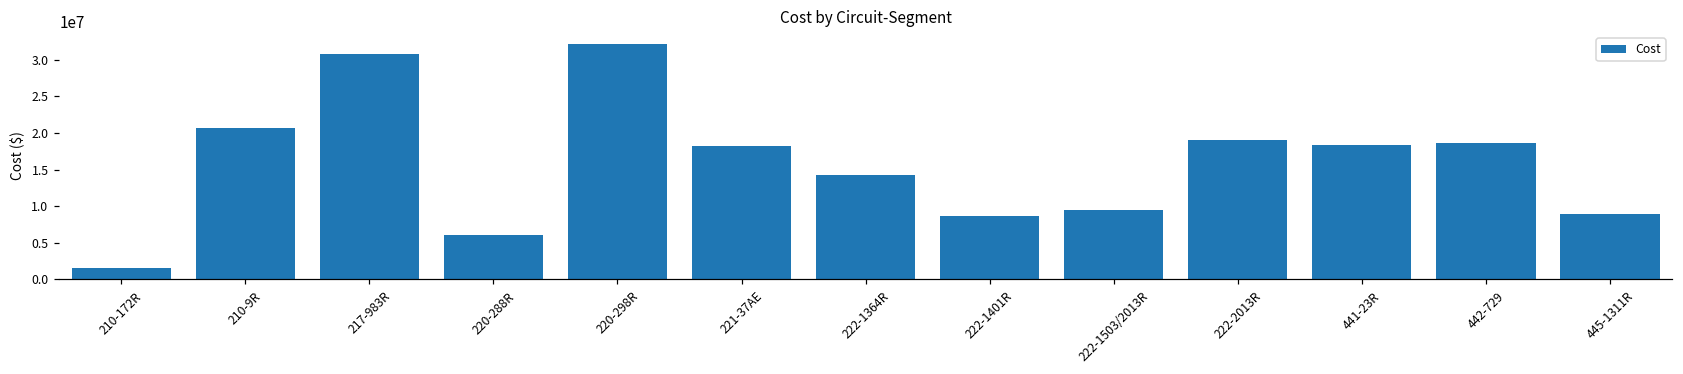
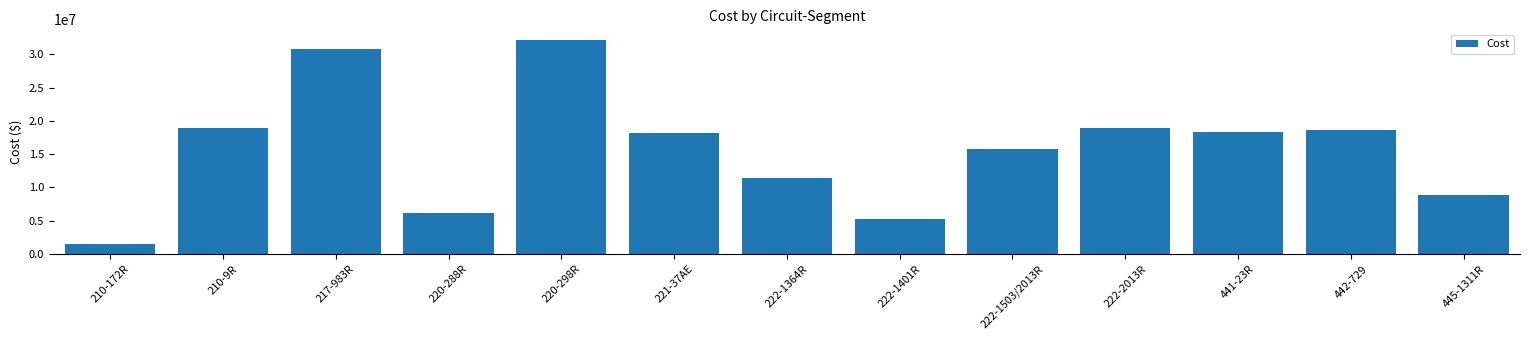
  {
    "210-172R": 2000000,
-   "210-9R": 21000000,
+   "210-9R": 19000000,
    "217-983R": 31000000,
    "220-288R": 6000000,
    "220-298R": 32000000,
    "221-37AE": 18000000,
-   "222-1364R": 14000000,
-   "222-1401R": 9000000,
-   "222-1503/2013R": 10000000,
+   "222-1364R": 11000000,
+   "222-1401R": 5000000,
+   "222-1503/2013R": 16000000,
    "222-2013R": 19000000,
    "441-23R": 18000000,
    "442-729": 19000000,
    "445-1311R": 9000000
  }
